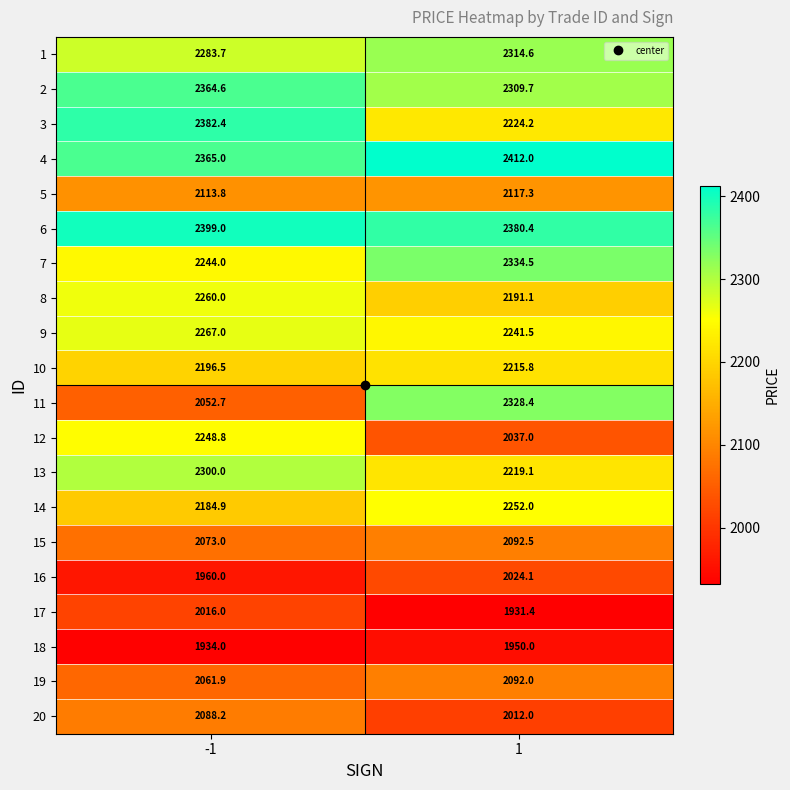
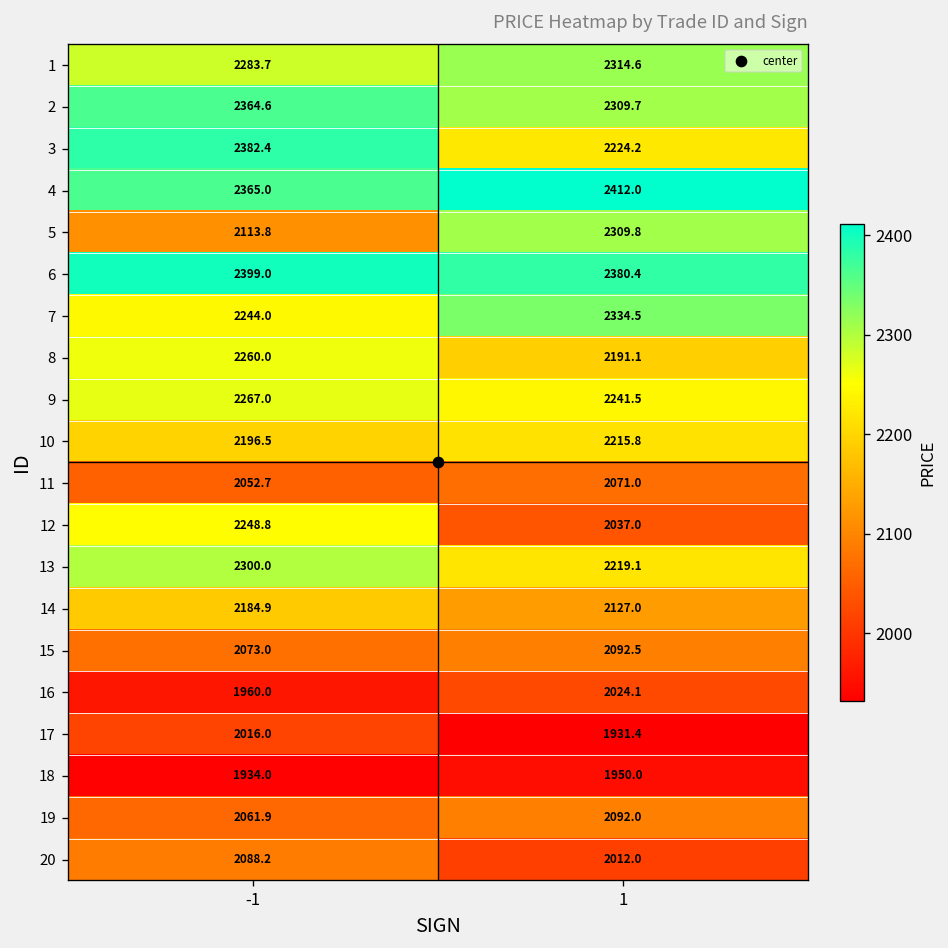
  {
    "1": {
      "-1": 2283.7,
      "1": 2314.6
    },
    "2": {
      "-1": 2364.6,
      "1": 2309.7
    },
    "3": {
      "-1": 2382.4,
      "1": 2224.2
    },
    "4": {
      "-1": 2365.0,
      "1": 2412.0
    },
    "5": {
      "-1": 2113.8,
-     "1": 2117.3
+     "1": 2309.8
    },
    "6": {
      "-1": 2399.0,
      "1": 2380.4
    },
    "7": {
      "-1": 2244.0,
      "1": 2334.5
    },
    "8": {
      "-1": 2260.0,
      "1": 2191.1
    },
    "9": {
      "-1": 2267.0,
      "1": 2241.5
    },
    "10": {
      "-1": 2196.5,
      "1": 2215.8
    },
    "11": {
      "-1": 2052.7,
-     "1": 2328.4
+     "1": 2071.0
    },
    "12": {
      "-1": 2248.8,
      "1": 2037.0
    },
    "13": {
      "-1": 2300.0,
      "1": 2219.1
    },
    "14": {
      "-1": 2184.9,
-     "1": 2252.0
+     "1": 2127.0
    },
    "15": {
      "-1": 2073.0,
      "1": 2092.5
    },
    "16": {
      "-1": 1960.0,
      "1": 2024.1
    },
    "17": {
      "-1": 2016.0,
      "1": 1931.4
    },
    "18": {
      "-1": 1934.0,
      "1": 1950.0
    },
    "19": {
      "-1": 2061.9,
      "1": 2092.0
    },
    "20": {
      "-1": 2088.2,
      "1": 2012.0
    }
  }
